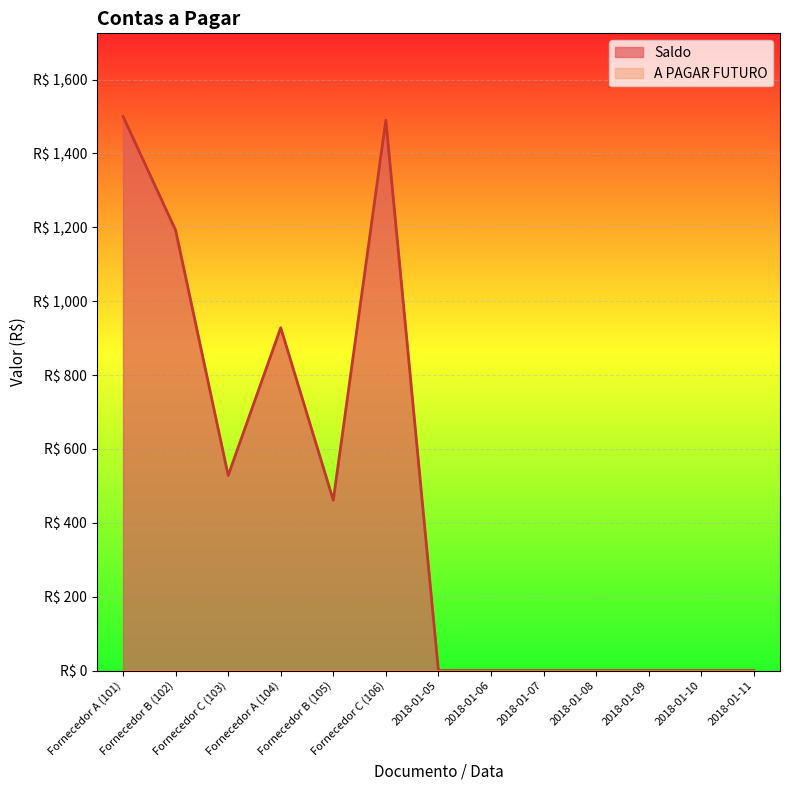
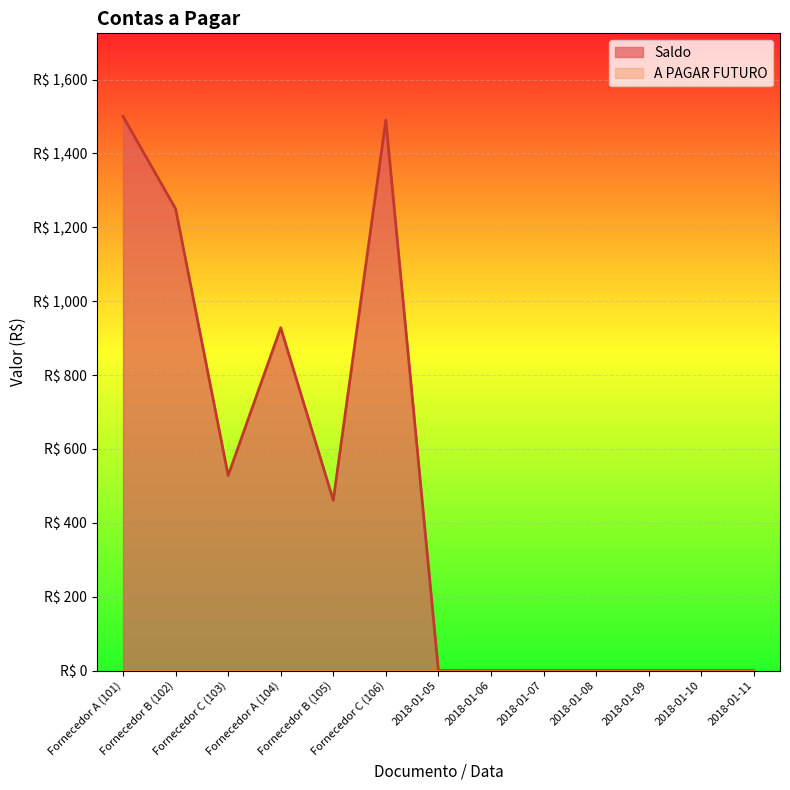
  {
    "Saldo": {
      "Fornecedor A (101)": "R$ 1,500",
-     "Fornecedor B (102)": "R$ 1,190",
+     "Fornecedor B (102)": "R$ 1,250",
      "Fornecedor C (103)": "R$ 530",
      "Fornecedor A (104)": "R$ 930",
      "Fornecedor B (105)": "R$ 460",
      "Fornecedor C (106)": "R$ 1,490"
    },
    "A PAGAR FUTURO": {
      "Fornecedor A (101)": "R$ 0",
      "Fornecedor B (102)": "R$ 0",
      "Fornecedor C (103)": "R$ 0",
      "Fornecedor A (104)": "R$ 0",
      "Fornecedor B (105)": "R$ 0",
      "Fornecedor C (106)": "R$ 0"
    }
  }
